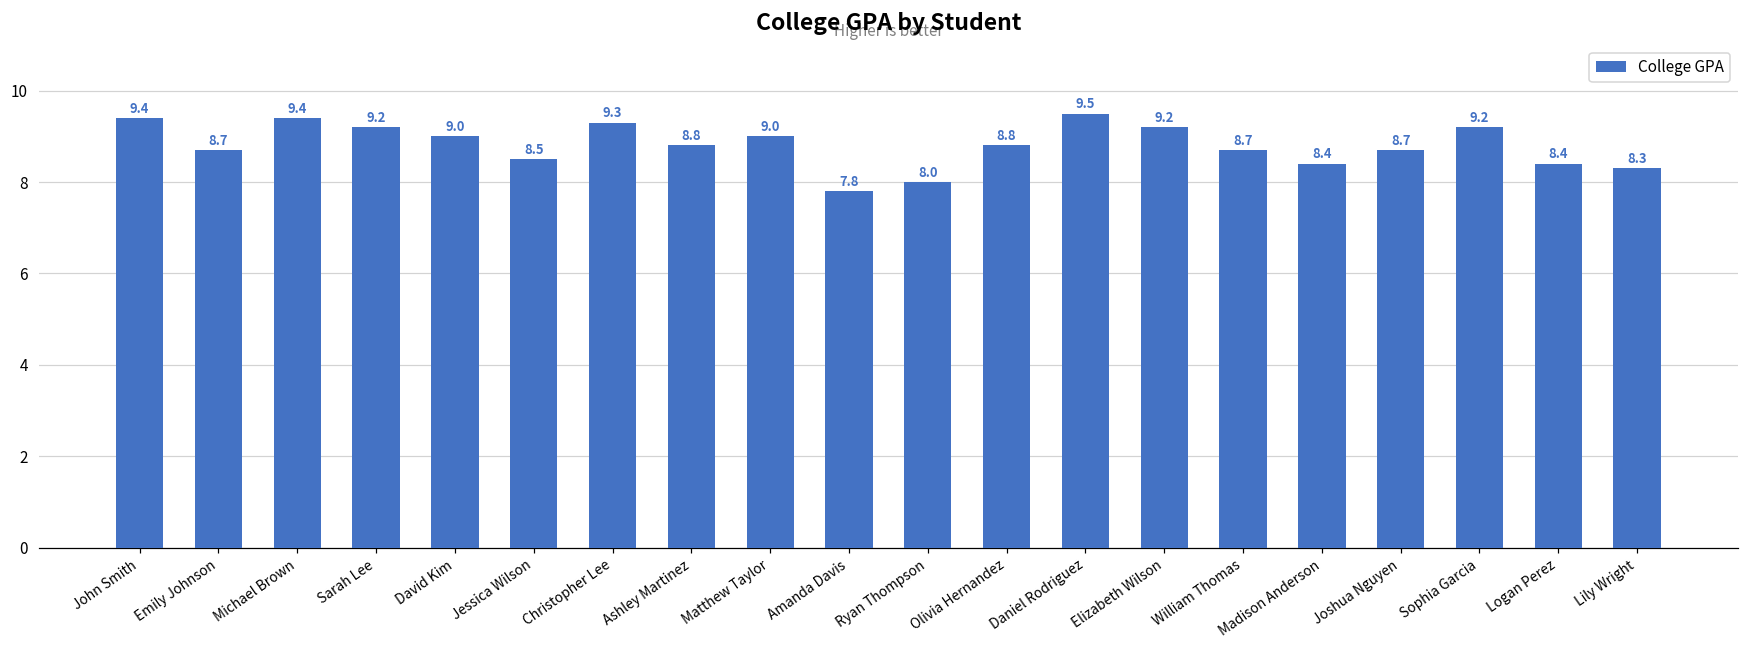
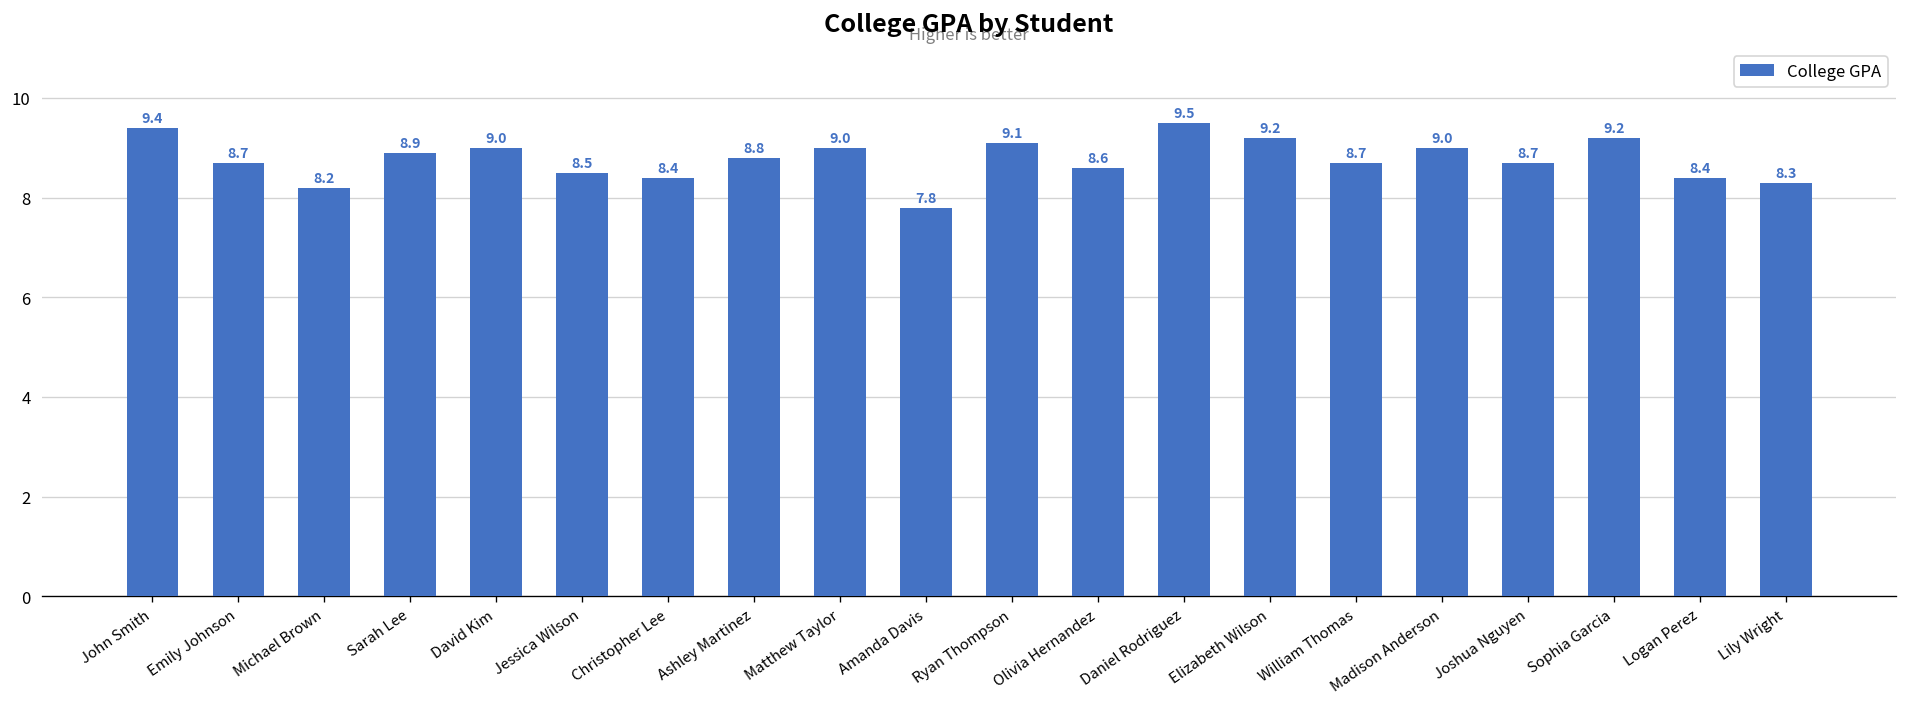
  {
    "John Smith": 9.4,
    "Emily Johnson": 8.7,
-   "Michael Brown": 9.4,
-   "Sarah Lee": 9.2,
+   "Michael Brown": 8.2,
+   "Sarah Lee": 8.9,
    "David Kim": 9.0,
    "Jessica Wilson": 8.5,
-   "Christopher Lee": 9.3,
+   "Christopher Lee": 8.4,
    "Ashley Martinez": 8.8,
    "Matthew Taylor": 9.0,
    "Amanda Davis": 7.8,
-   "Ryan Thompson": 8.0,
-   "Olivia Hernandez": 8.8,
+   "Ryan Thompson": 9.1,
+   "Olivia Hernandez": 8.6,
    "Daniel Rodriguez": 9.5,
    "Elizabeth Wilson": 9.2,
    "William Thomas": 8.7,
-   "Madison Anderson": 8.4,
+   "Madison Anderson": 9.0,
    "Joshua Nguyen": 8.7,
    "Sophia Garcia": 9.2,
    "Logan Perez": 8.4,
    "Lily Wright": 8.3
  }
